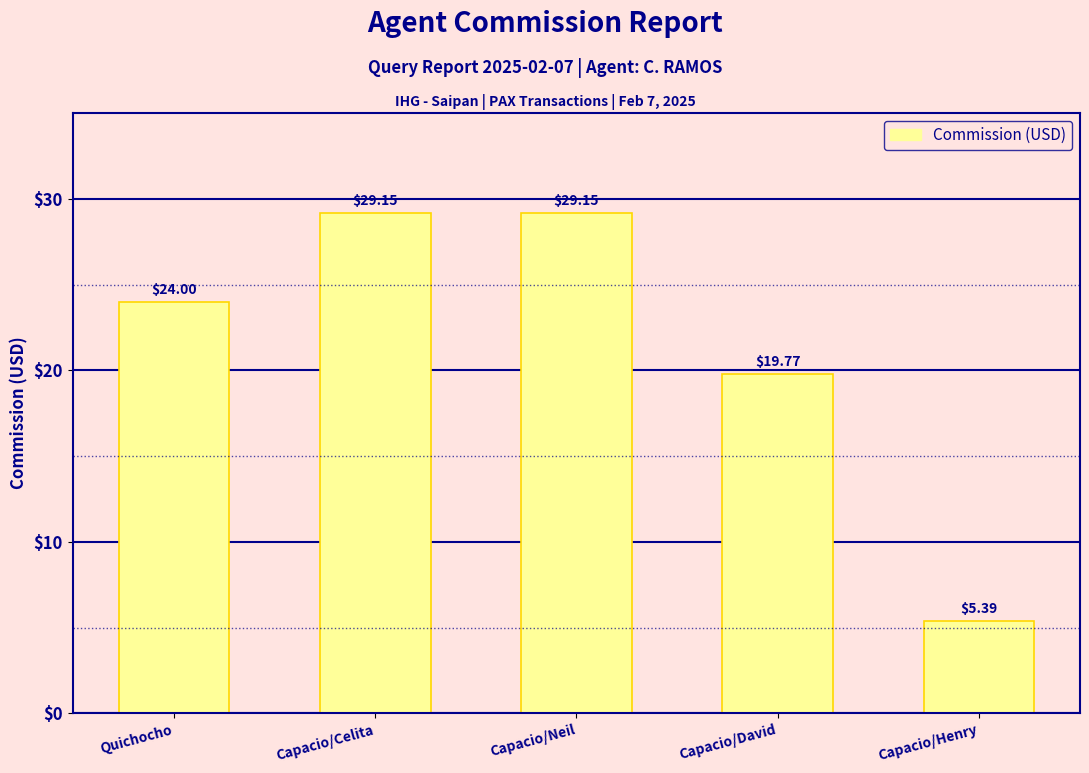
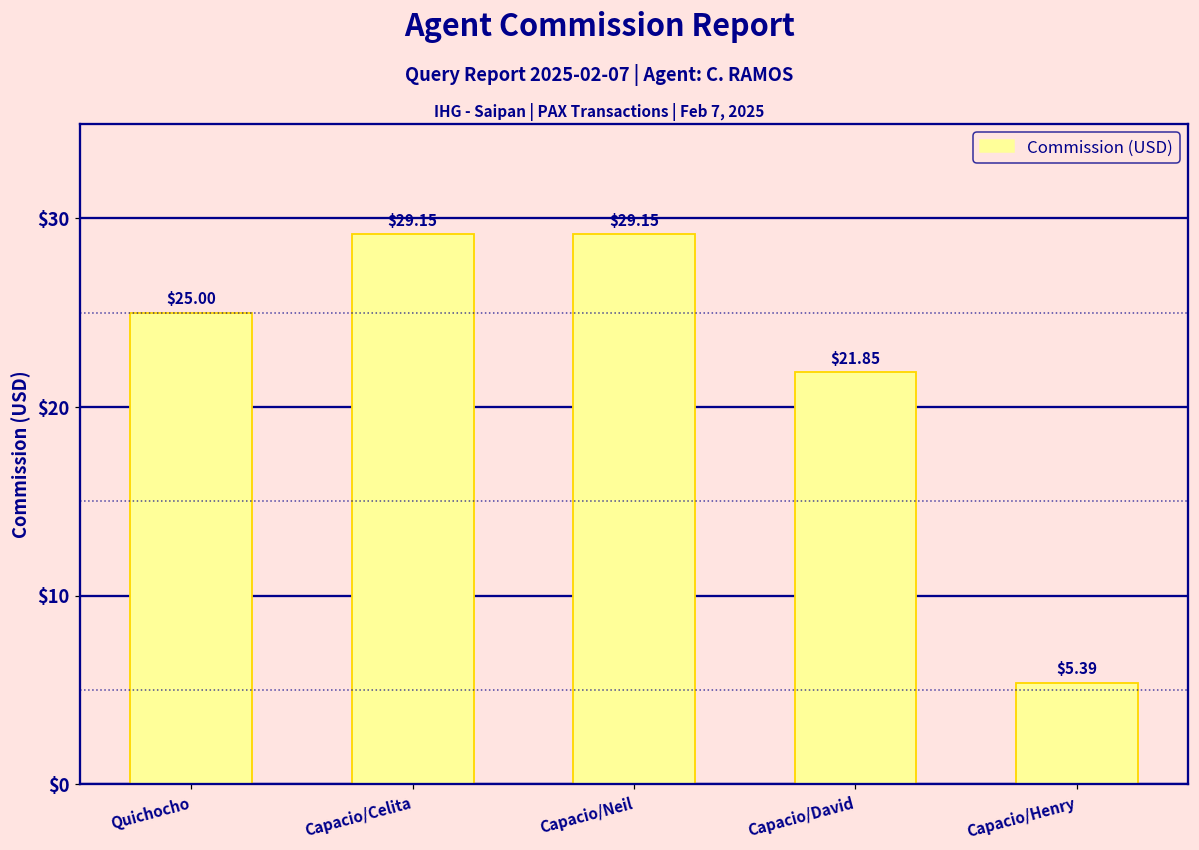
  {
-   "Quichocho": "$24.00",
+   "Quichocho": "$25.00",
    "Capacio/Celita": "$29.15",
    "Capacio/Neil": "$29.15",
-   "Capacio/David": "$19.77",
+   "Capacio/David": "$21.85",
    "Capacio/Henry": "$5.39"
  }
